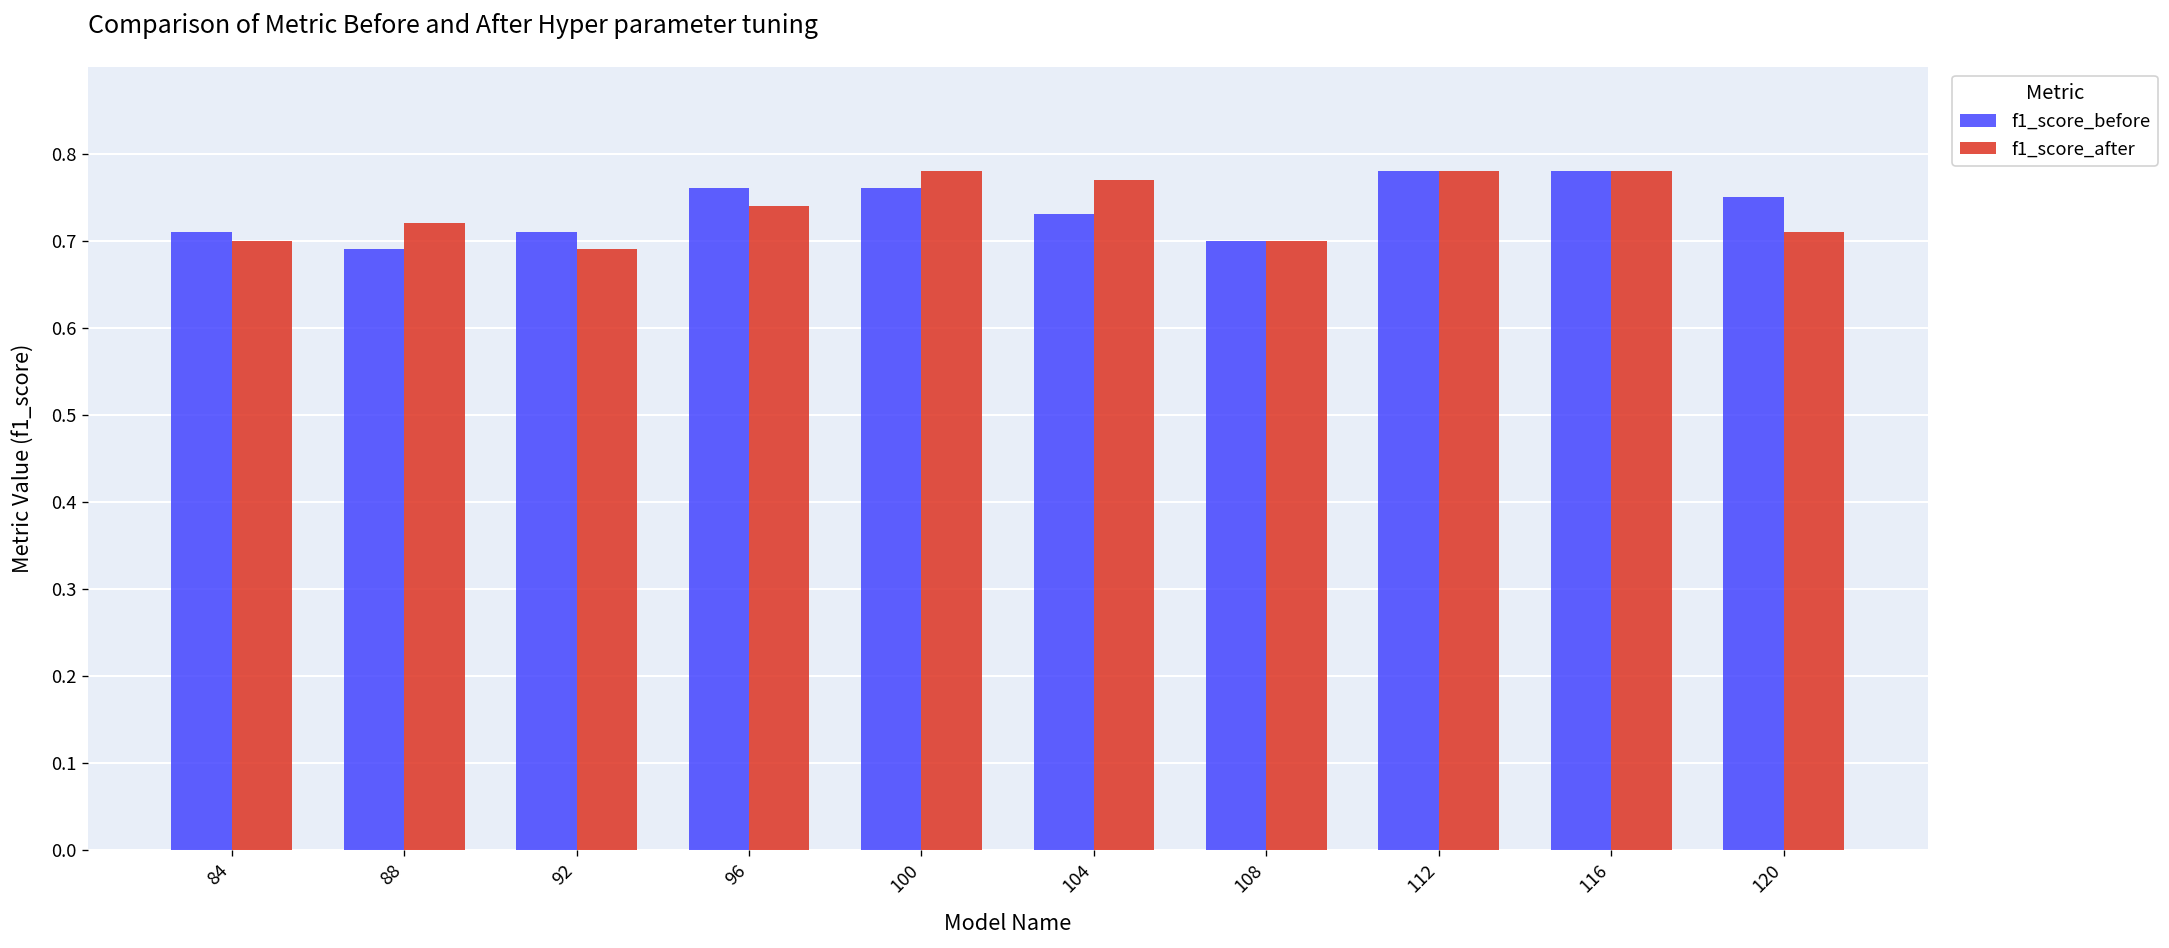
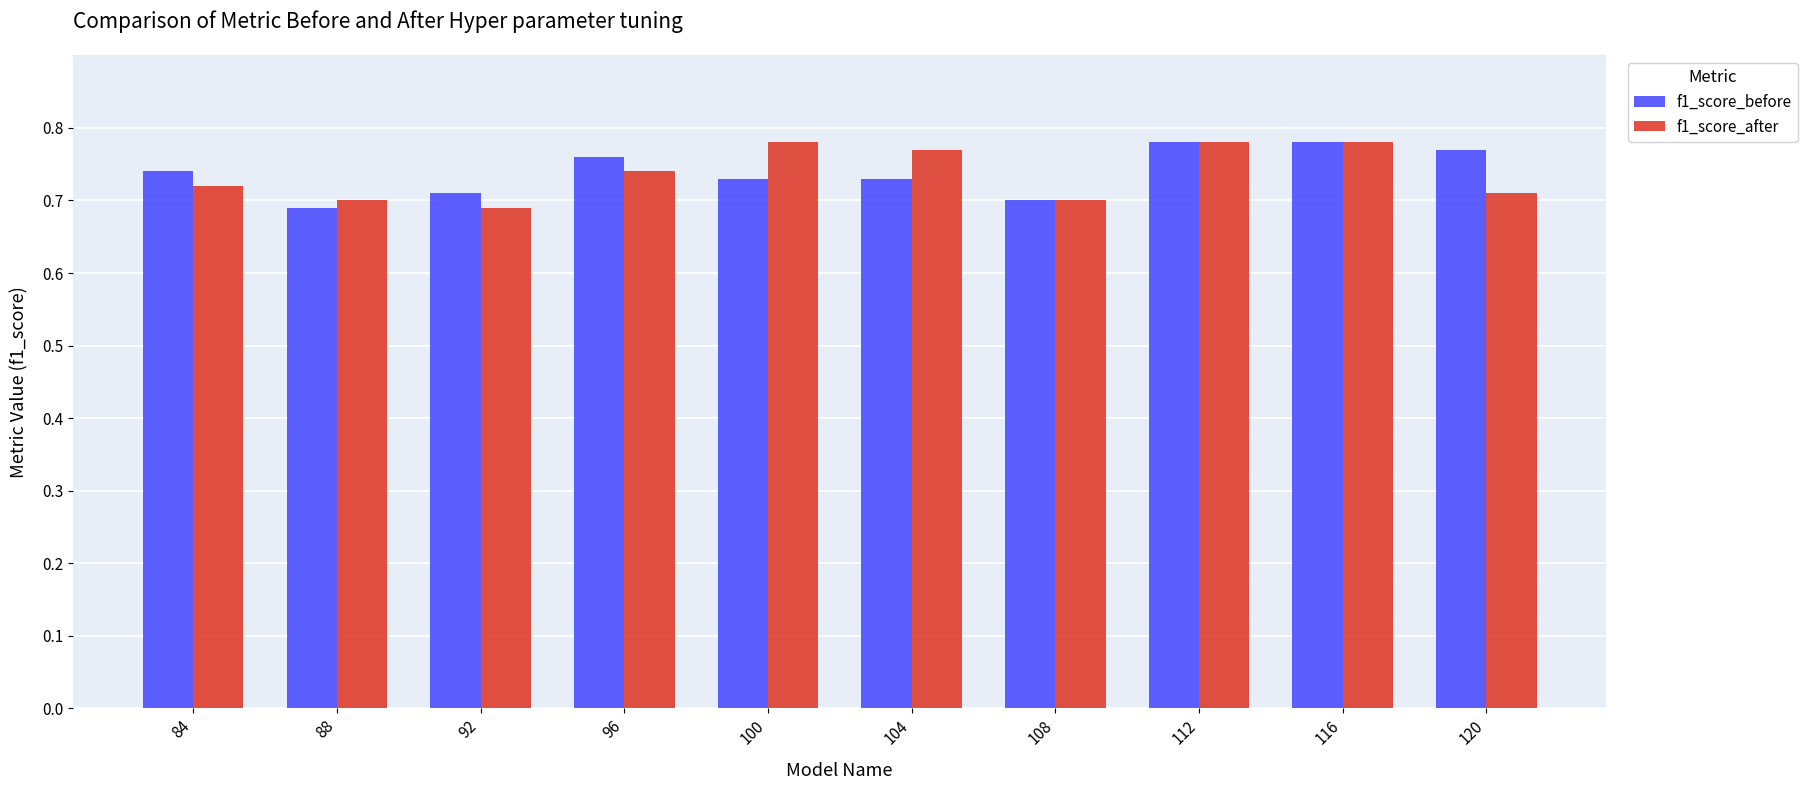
  {
    "f1_score_before": {
-     "84": 0.71,
+     "84": 0.74,
      "88": 0.69,
      "92": 0.71,
      "96": 0.76,
-     "100": 0.76,
+     "100": 0.73,
      "104": 0.73,
      "108": 0.70,
      "112": 0.78,
      "116": 0.78,
-     "120": 0.75
+     "120": 0.77
    },
    "f1_score_after": {
-     "84": 0.70,
-     "88": 0.72,
+     "84": 0.72,
+     "88": 0.70,
      "92": 0.69,
      "96": 0.74,
      "100": 0.78,
      "104": 0.77,
      "108": 0.70,
      "112": 0.78,
      "116": 0.78,
      "120": 0.71
    }
  }
